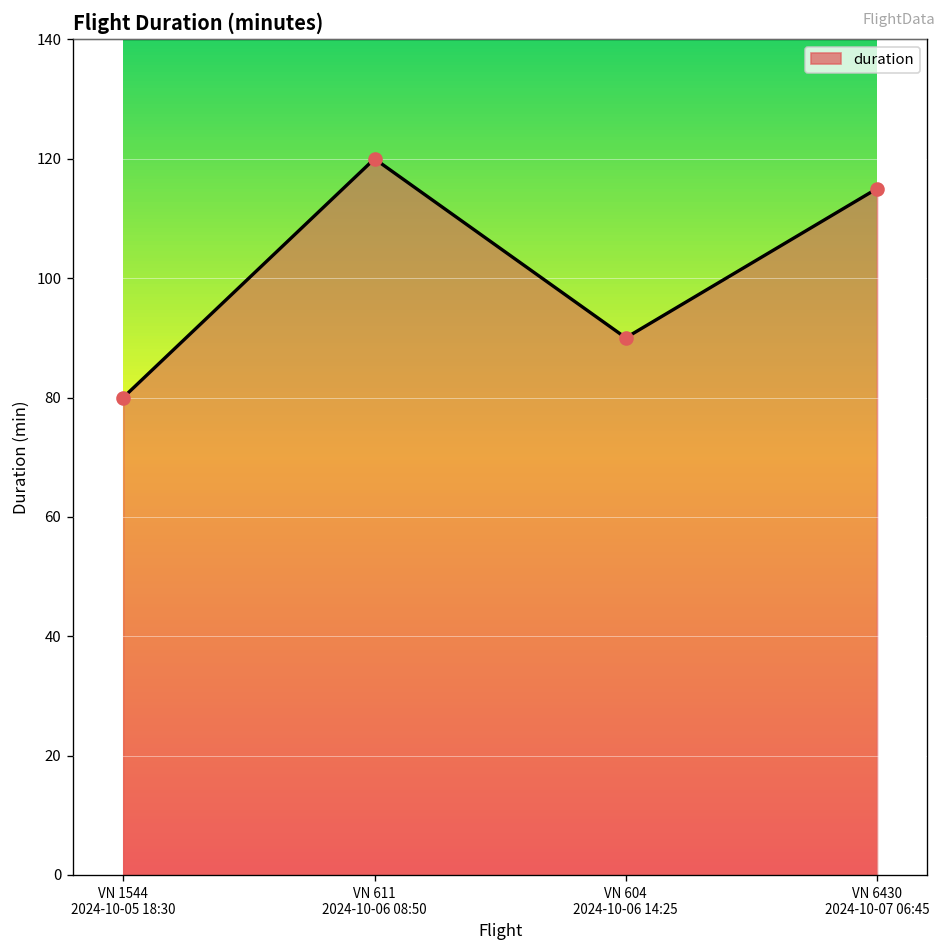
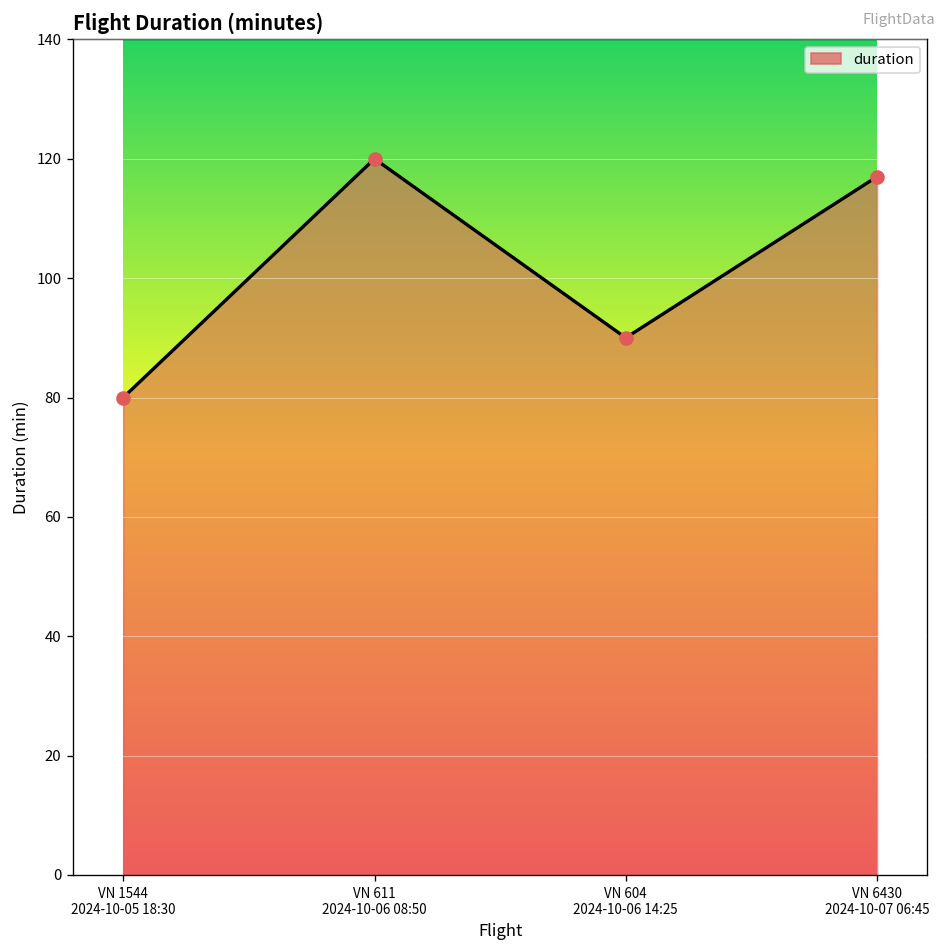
  {
    "VN 1544 2024-10-05 18:30": 80,
    "VN 611 2024-10-06 08:50": 120,
    "VN 604 2024-10-06 14:25": 90,
-   "VN 6430 2024-10-07 06:45": 115
+   "VN 6430 2024-10-07 06:45": 117
  }
